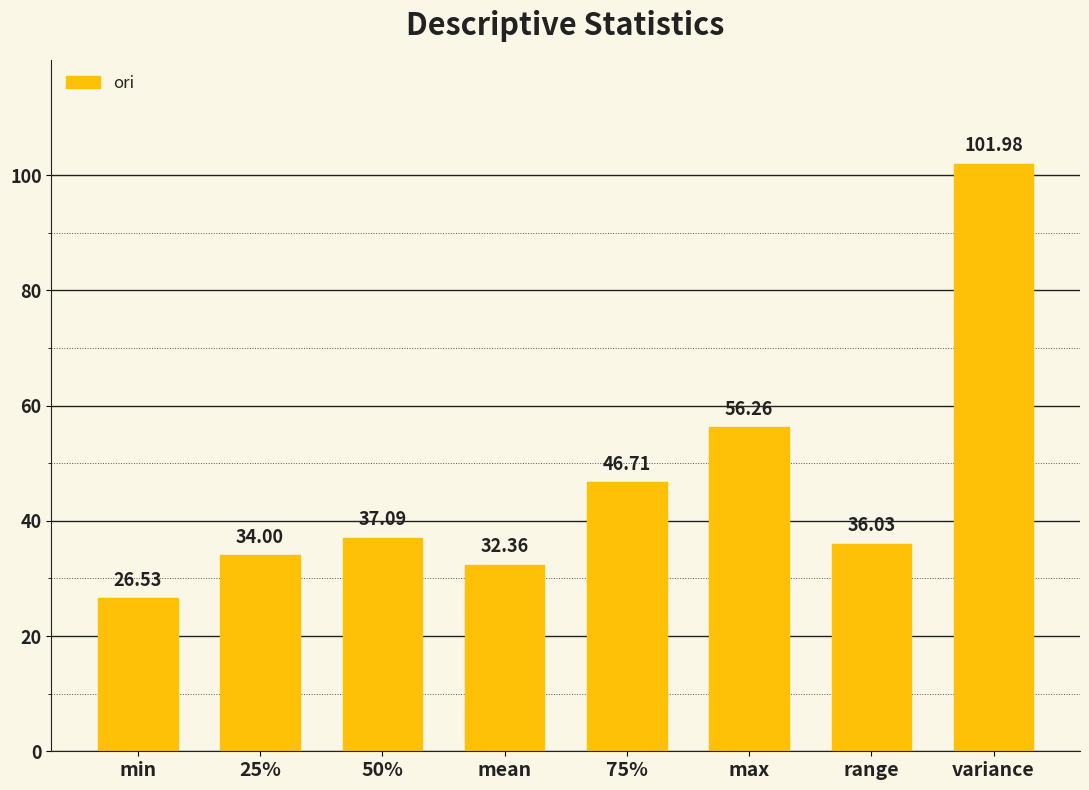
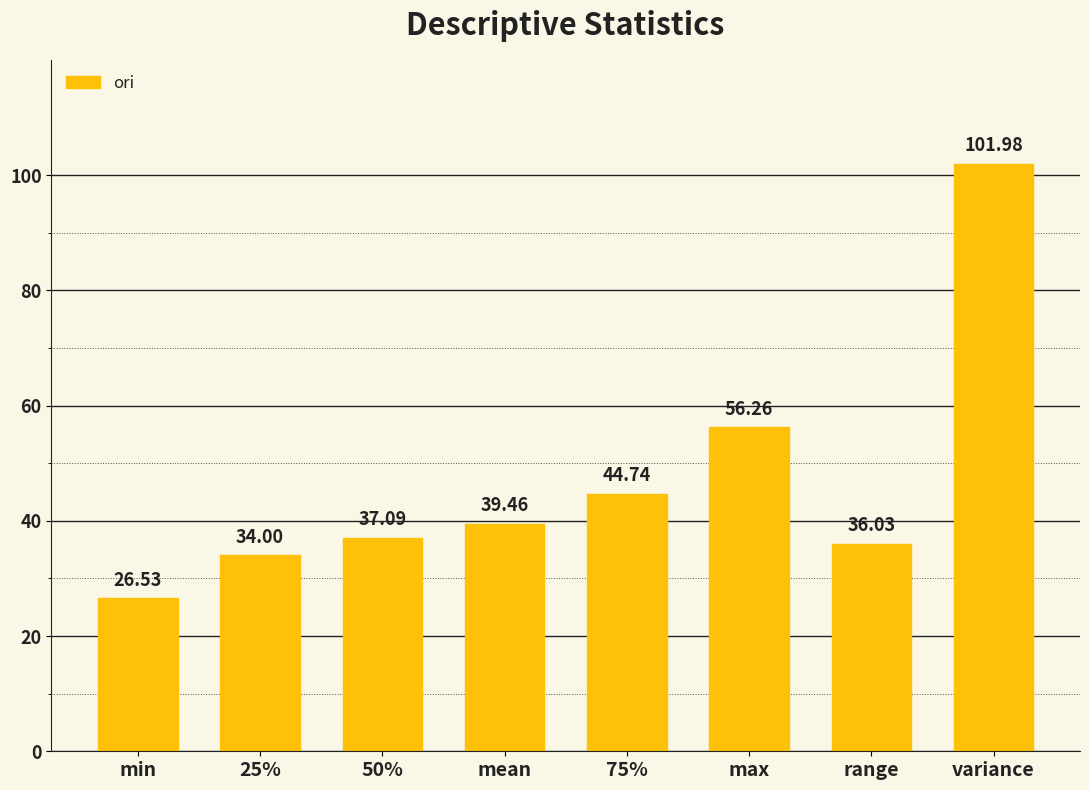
  {
    "min": 26.53,
    "25%": 34.00,
    "50%": 37.09,
-   "mean": 32.36,
-   "75%": 46.71,
+   "mean": 39.46,
+   "75%": 44.74,
    "max": 56.26,
    "range": 36.03,
    "variance": 101.98
  }
